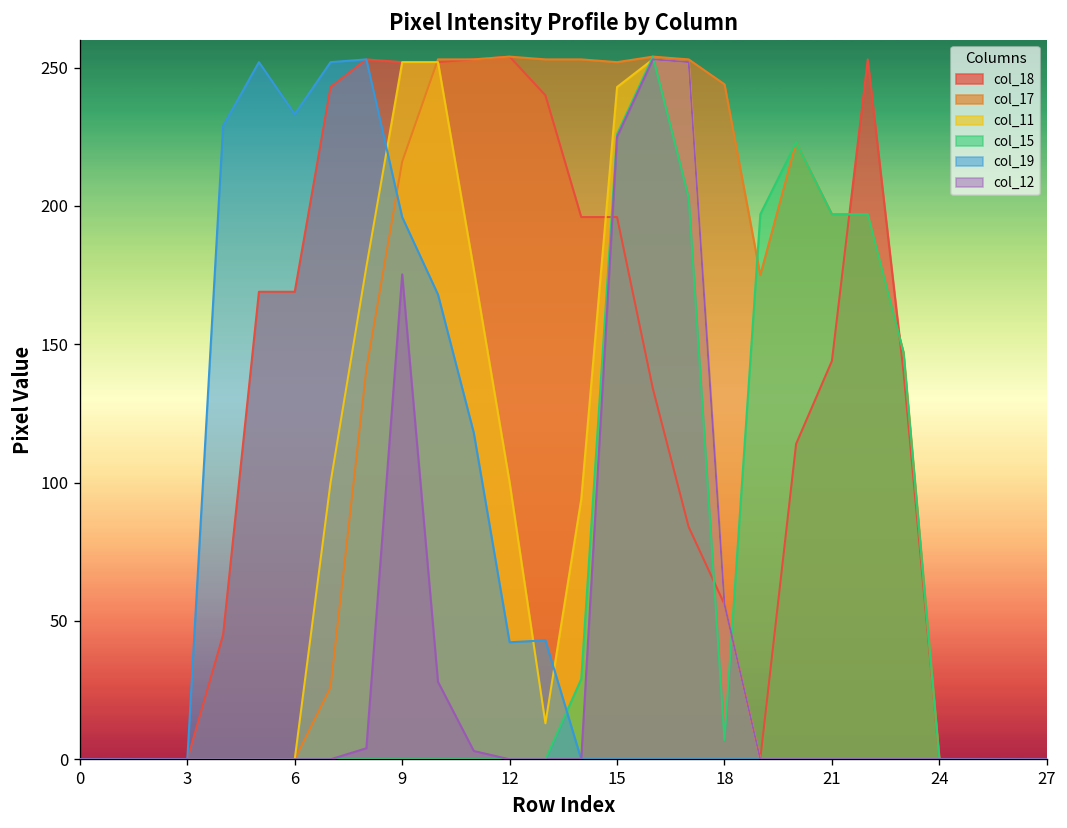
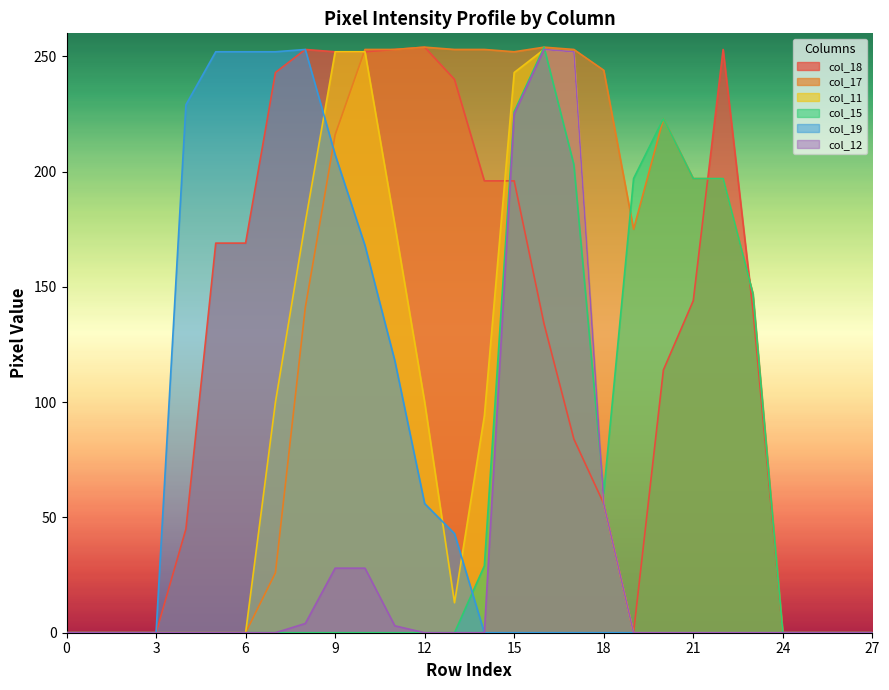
  {
    "col_15": {
      "9": 0,
-     "18": 7
+     "18": 61
    },
    "col_19": {
-     "6": 233,
-     "9": 196,
-     "12": 42,
+     "6": 252,
+     "9": 207,
+     "12": 56,
      "15": 0,
      "18": 0
    },
    "col_12": {
-     "9": 175
+     "9": 28
    }
  }
